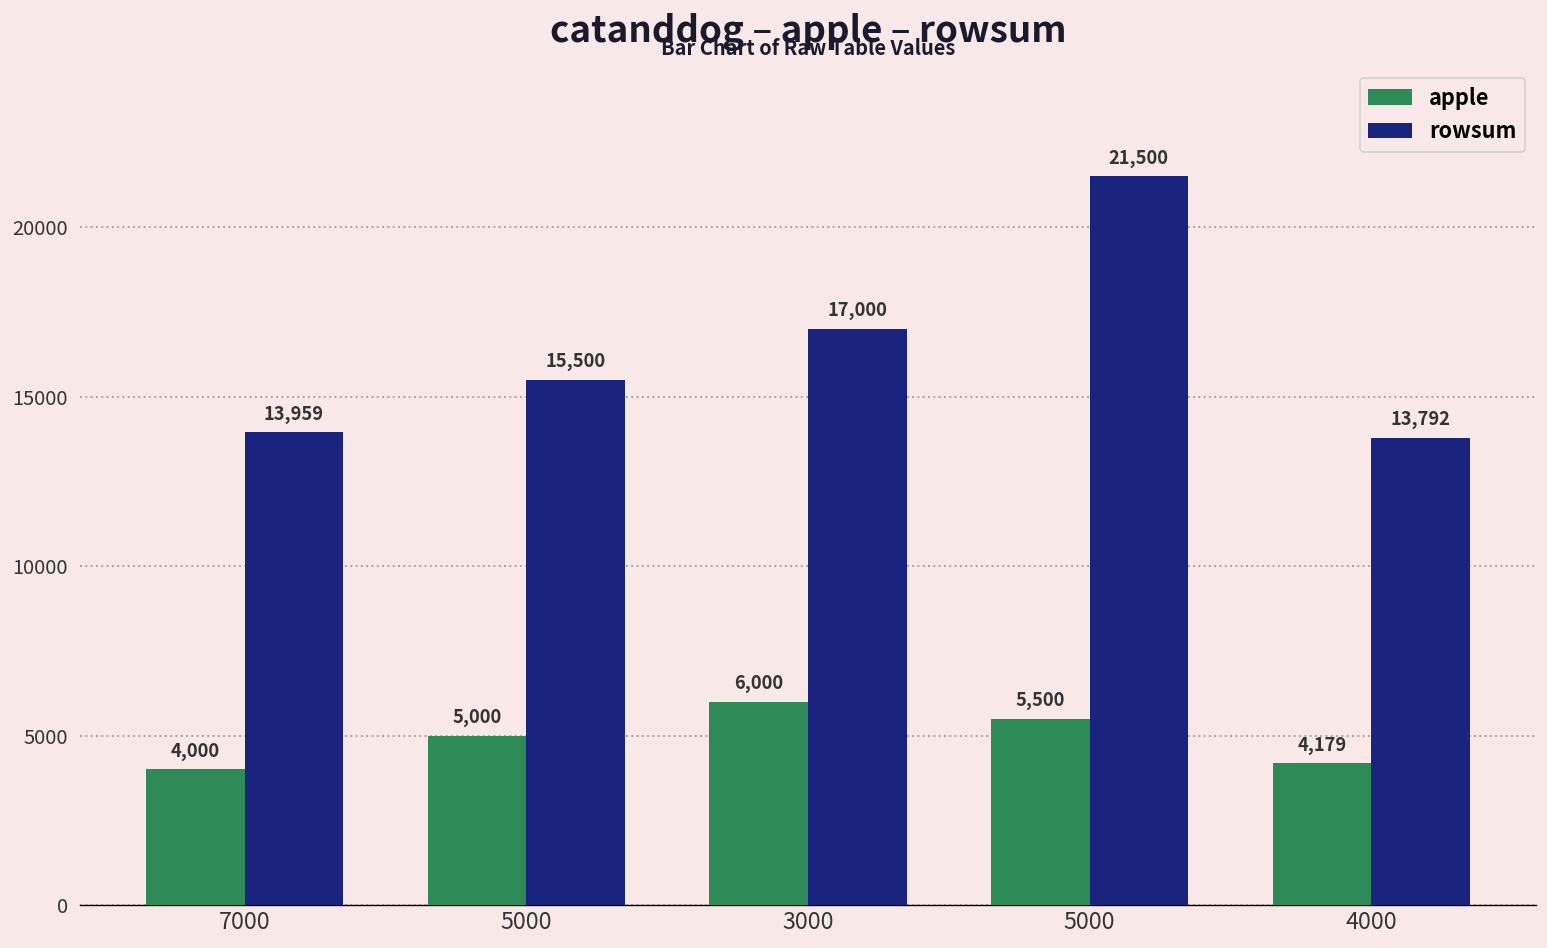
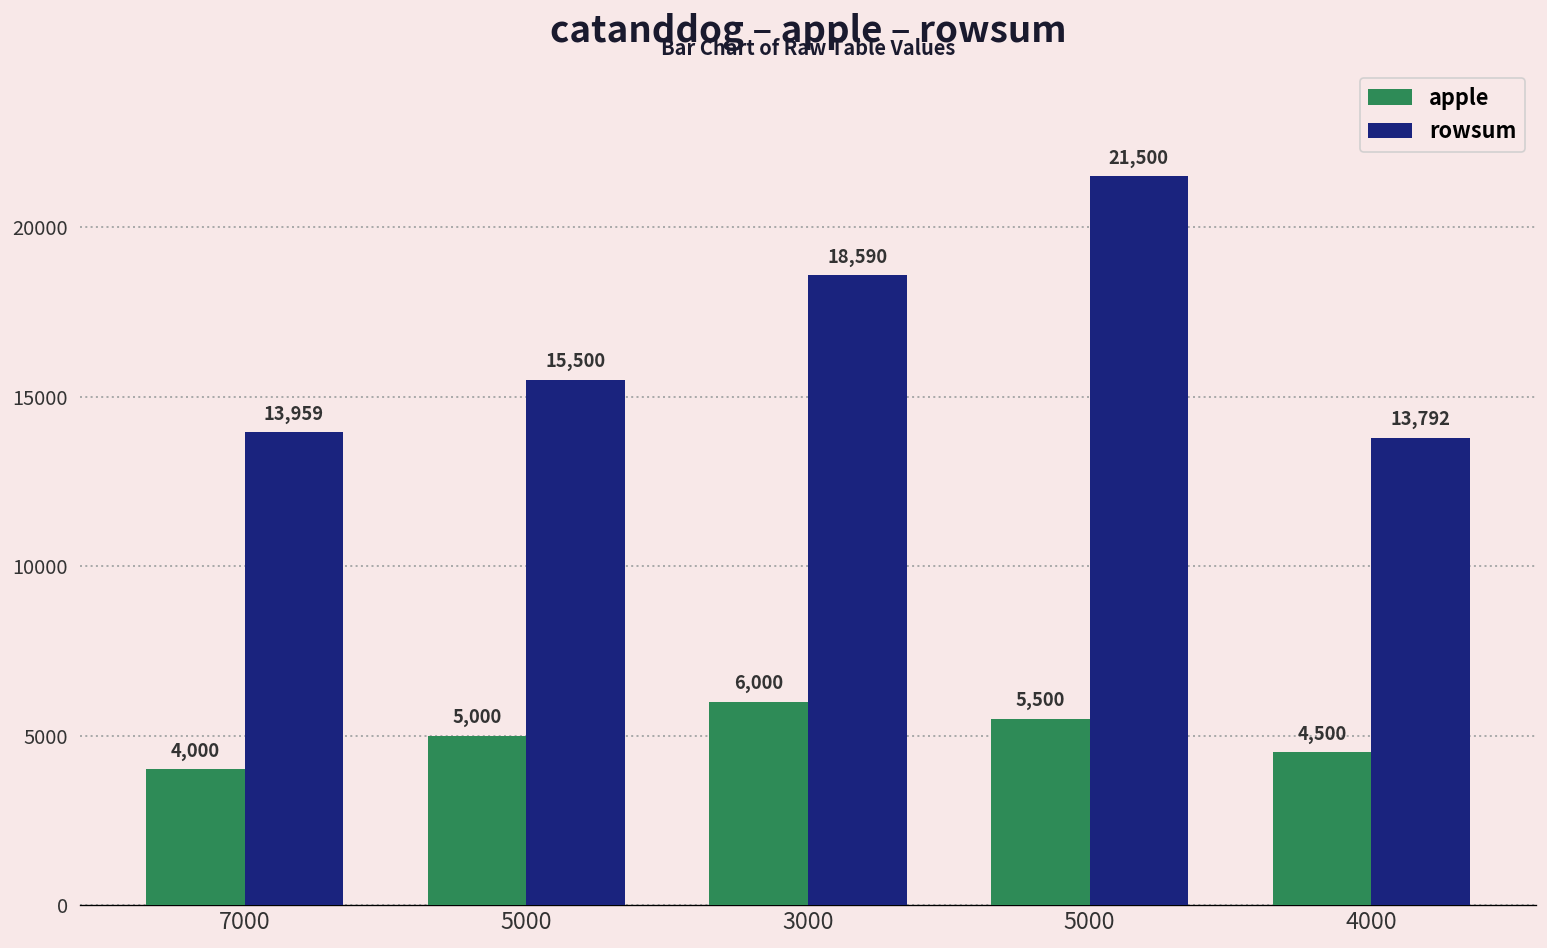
  {
    "apple": {
      "7000": "4,000",
      "3000": "6,000",
-     "4000": "4,179"
+     "4000": "4,500"
    },
    "rowsum": {
      "7000": "13,959",
-     "3000": "17,000",
+     "3000": "18,590",
      "4000": "13,792"
    }
  }
